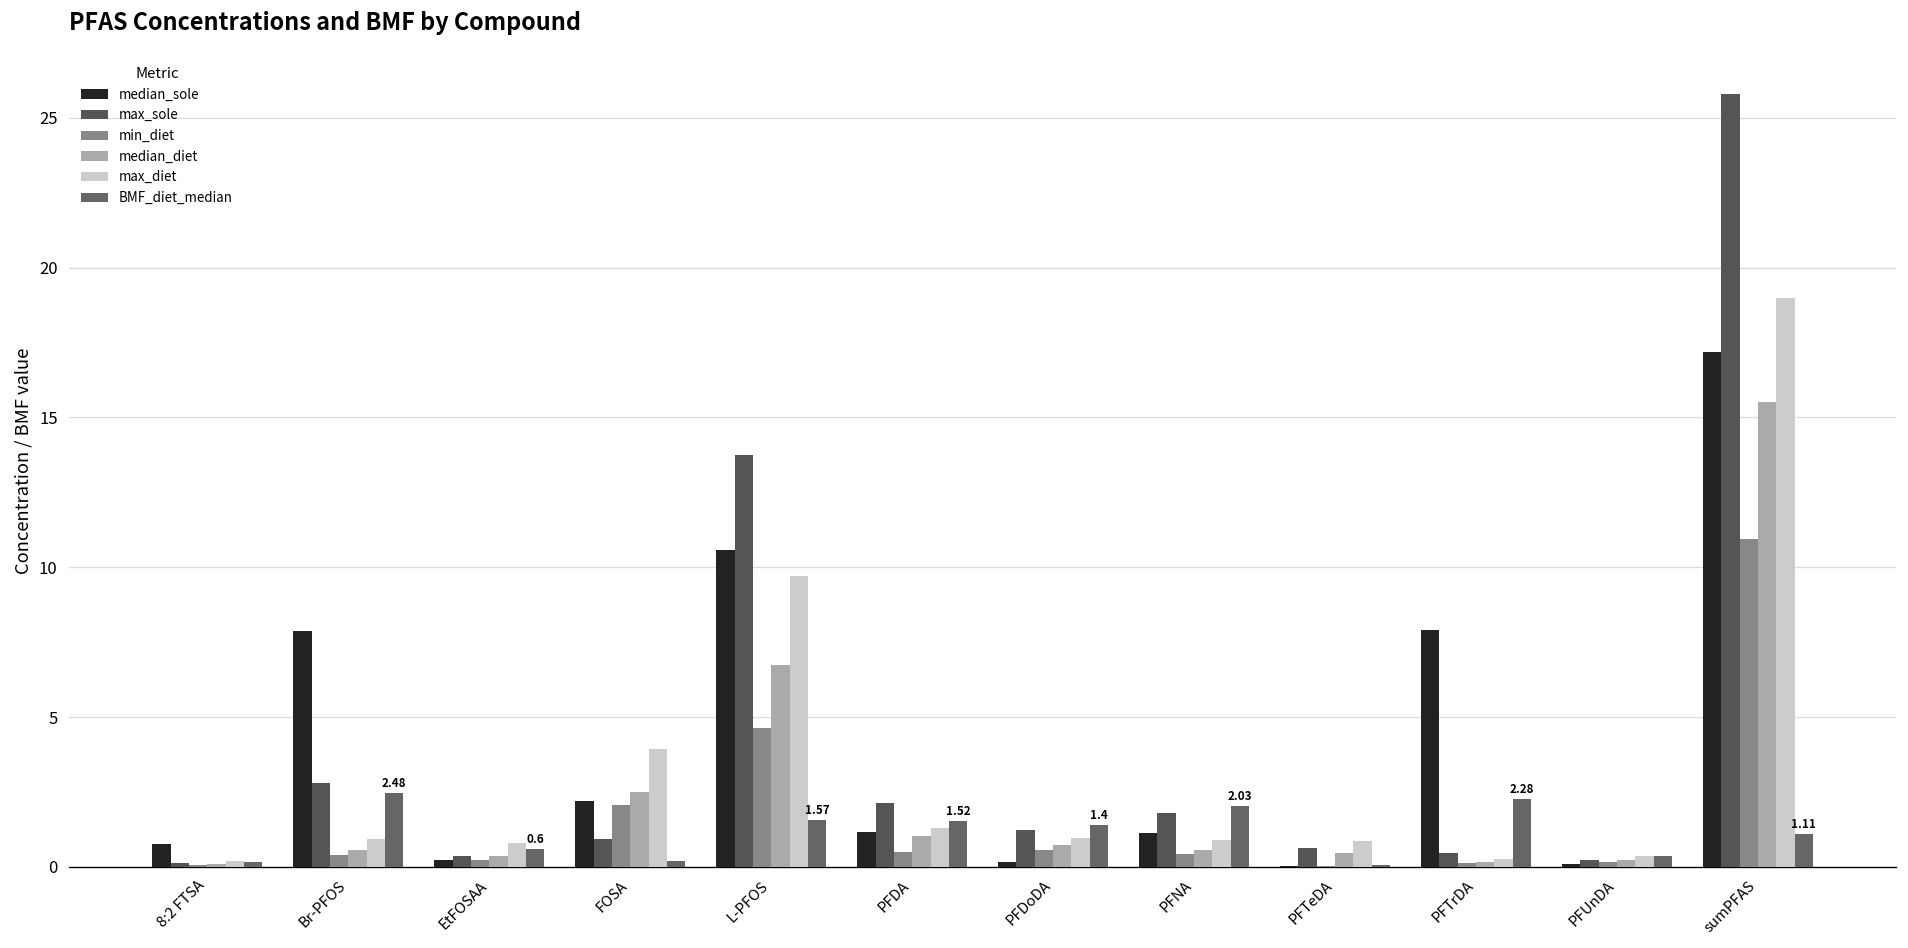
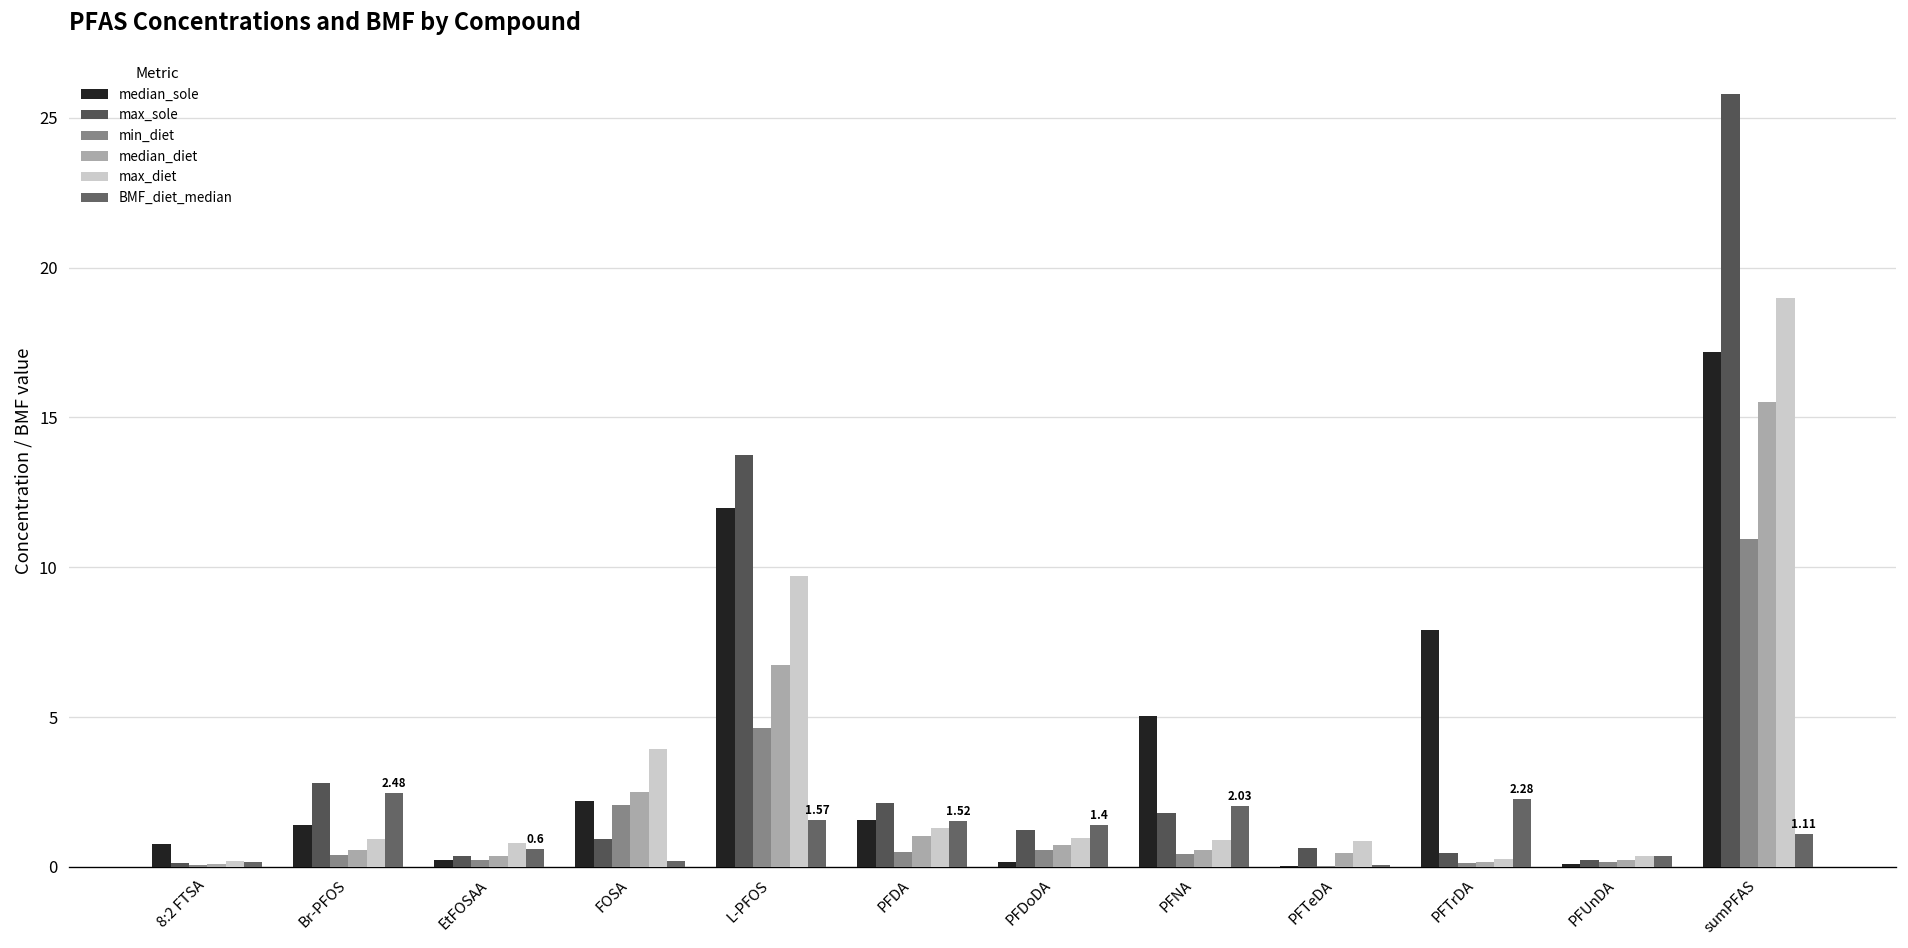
  {
    "median_sole": {
      "8:2 FTSA": 0.8,
-     "Br-PFOS": 7.9,
+     "Br-PFOS": 1.4,
      "EtFOSAA": 0.2,
      "FOSA": 2.2,
-     "L-PFOS": 10.6,
-     "PFDA": 1.2,
+     "L-PFOS": 12.0,
+     "PFDA": 1.6,
      "PFDoDA": 0.2,
-     "PFNA": 1.1,
+     "PFNA": 5.0,
      "PFTrDA": 7.9,
      "sumPFAS": 17.2
    }
  }
